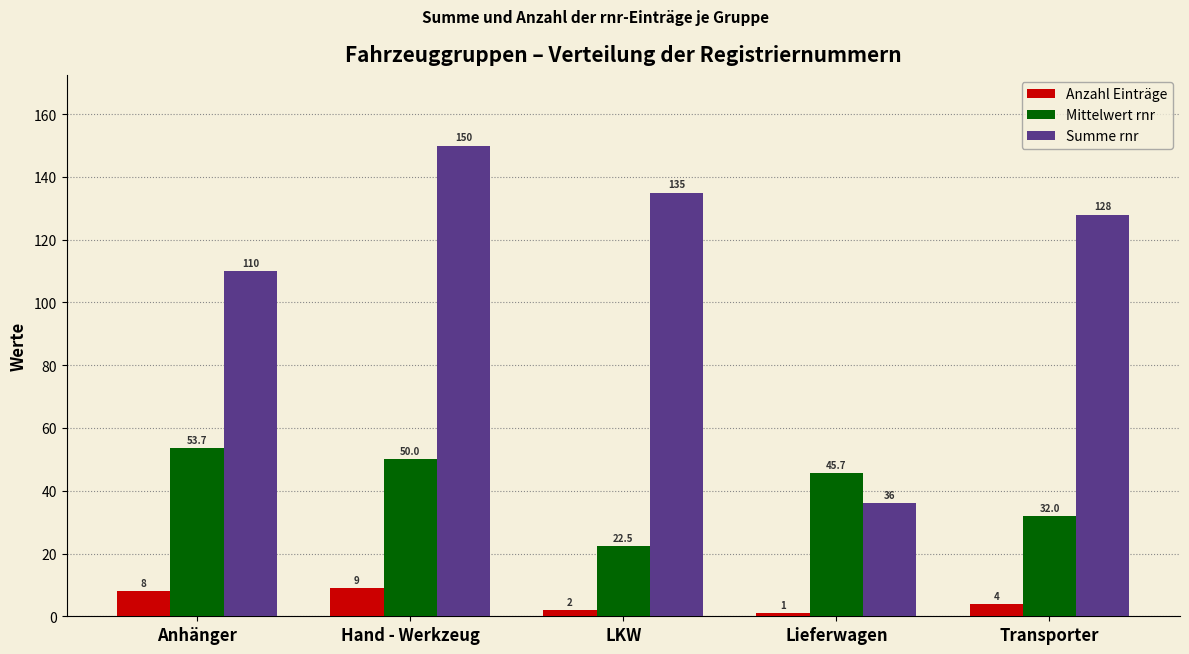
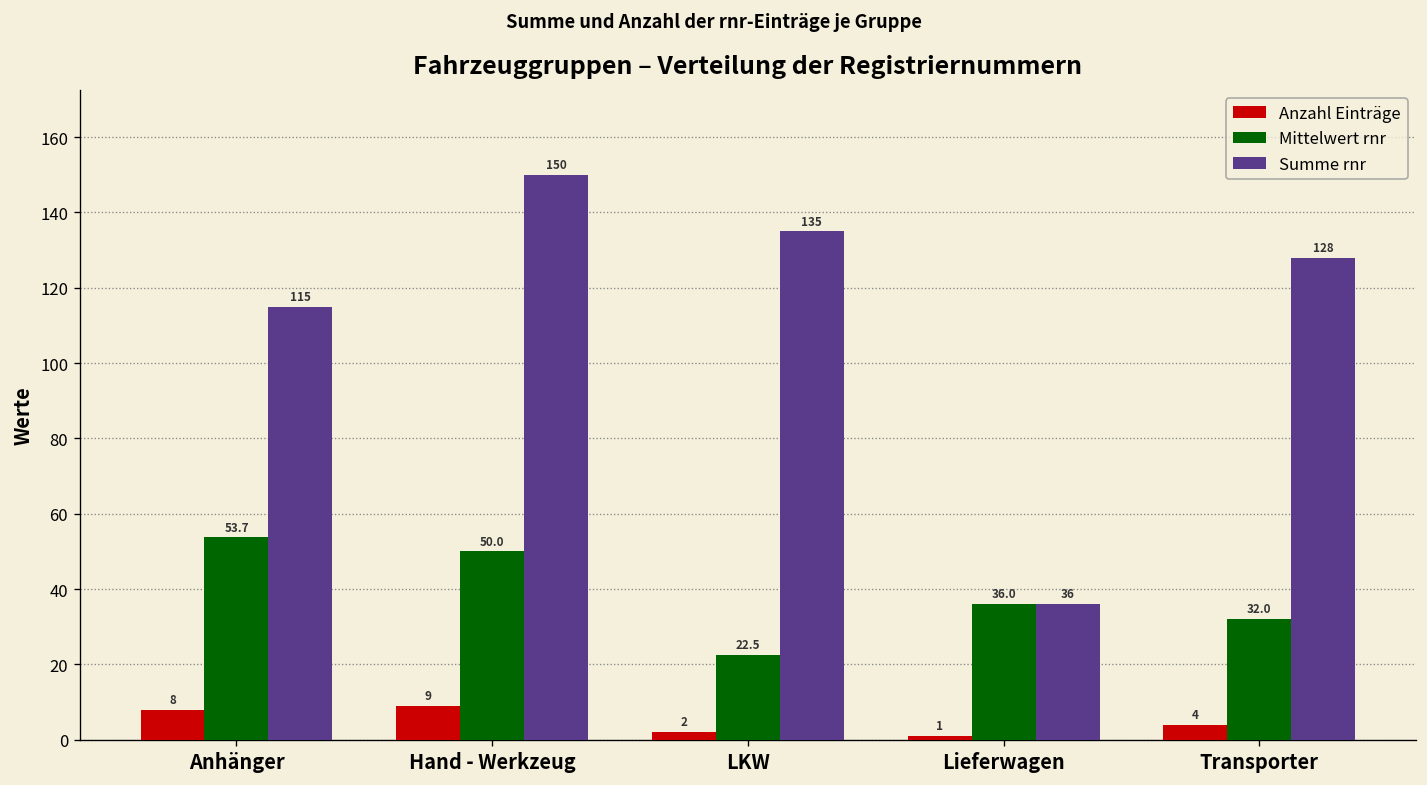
  {
    "Anzahl Einträge": {
      "Anhänger": 8,
      "Hand - Werkzeug": 9,
      "LKW": 2,
      "Lieferwagen": 1,
      "Transporter": 4
    },
    "Mittelwert rnr": {
      "Anhänger": 53.7,
      "Hand - Werkzeug": 50.0,
      "LKW": 22.5,
-     "Lieferwagen": 45.7,
+     "Lieferwagen": 36.0,
      "Transporter": 32.0
    },
    "Summe rnr": {
-     "Anhänger": 110,
+     "Anhänger": 115,
      "Hand - Werkzeug": 150,
      "LKW": 135,
      "Lieferwagen": 36,
      "Transporter": 128
    }
  }
